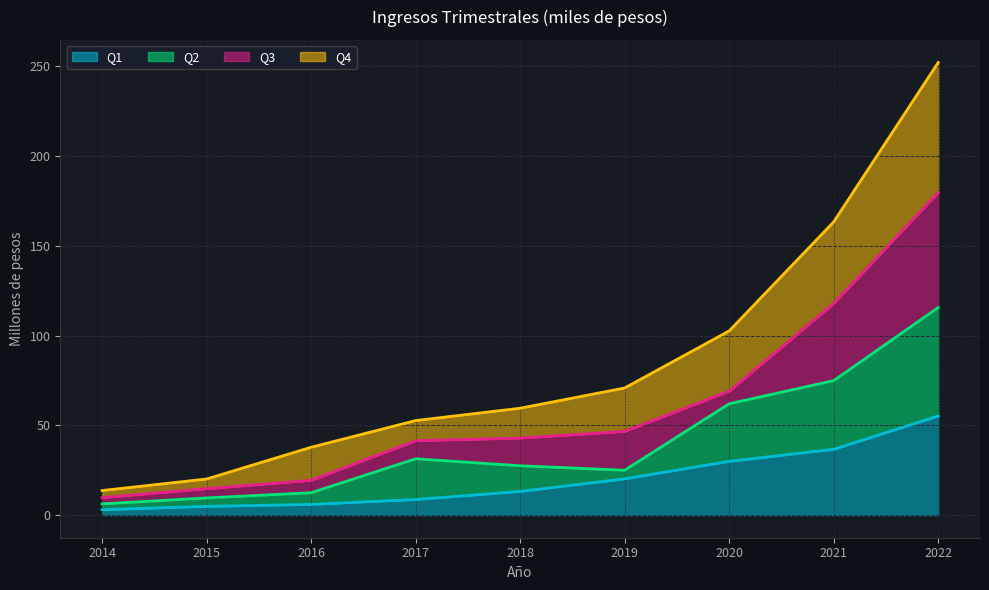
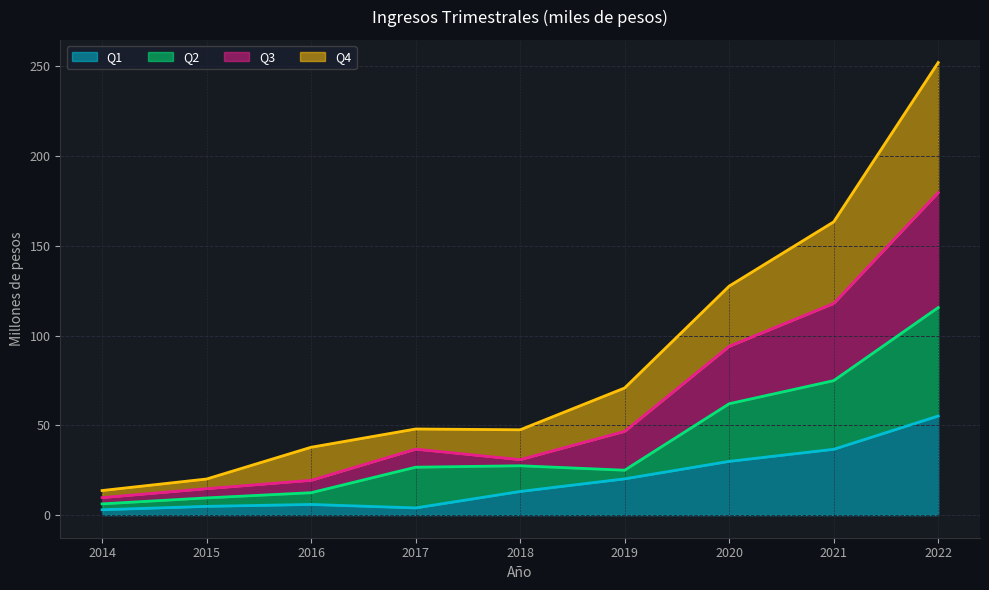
  {
    "Q1": {
      "2014": 3,
      "2015": 5,
      "2016": 6,
-     "2017": 9,
+     "2017": 4,
      "2018": 13,
      "2019": 20,
      "2020": 30,
      "2021": 37,
      "2022": 55
    },
    "Q2": {
      "2014": 3,
      "2015": 5,
      "2016": 7,
      "2017": 23,
      "2018": 14,
      "2019": 5,
      "2020": 32,
      "2021": 38,
      "2022": 60
    },
    "Q3": {
      "2014": 3,
      "2015": 5,
      "2016": 7,
      "2017": 10,
-     "2018": 15,
+     "2018": 3,
      "2019": 22,
-     "2020": 7,
+     "2020": 32,
      "2021": 43,
      "2022": 64
    },
    "Q4": {
      "2014": 4,
      "2015": 5,
      "2016": 18,
      "2017": 11,
      "2018": 17,
      "2019": 24,
      "2020": 34,
      "2021": 45,
      "2022": 72
    }
  }
